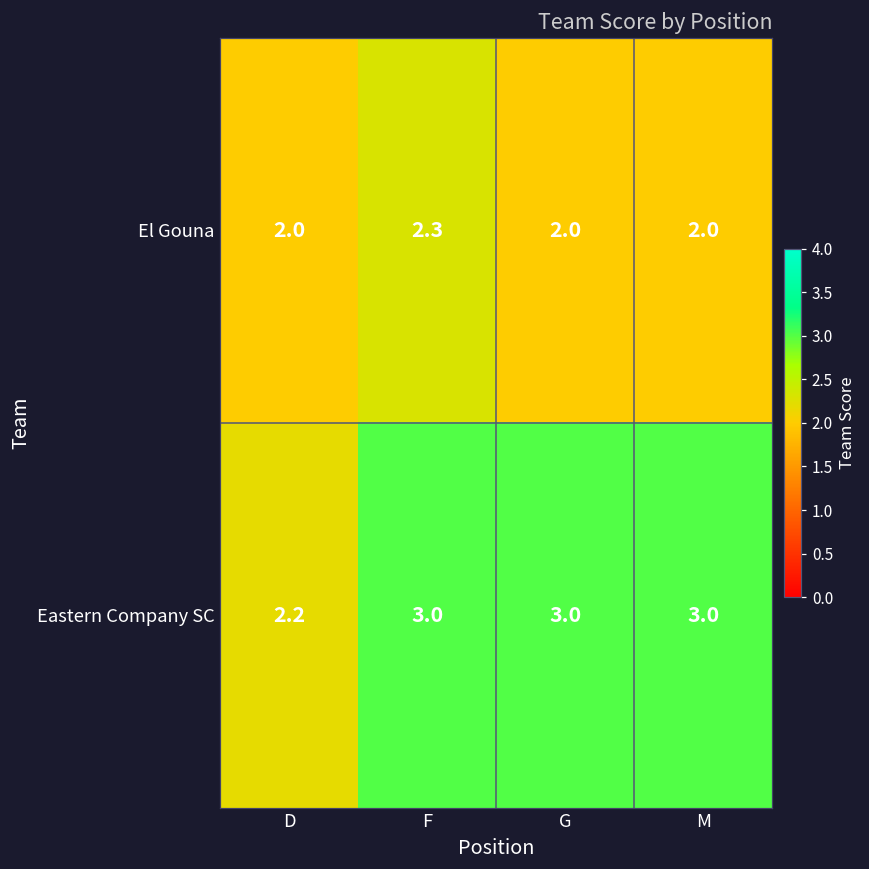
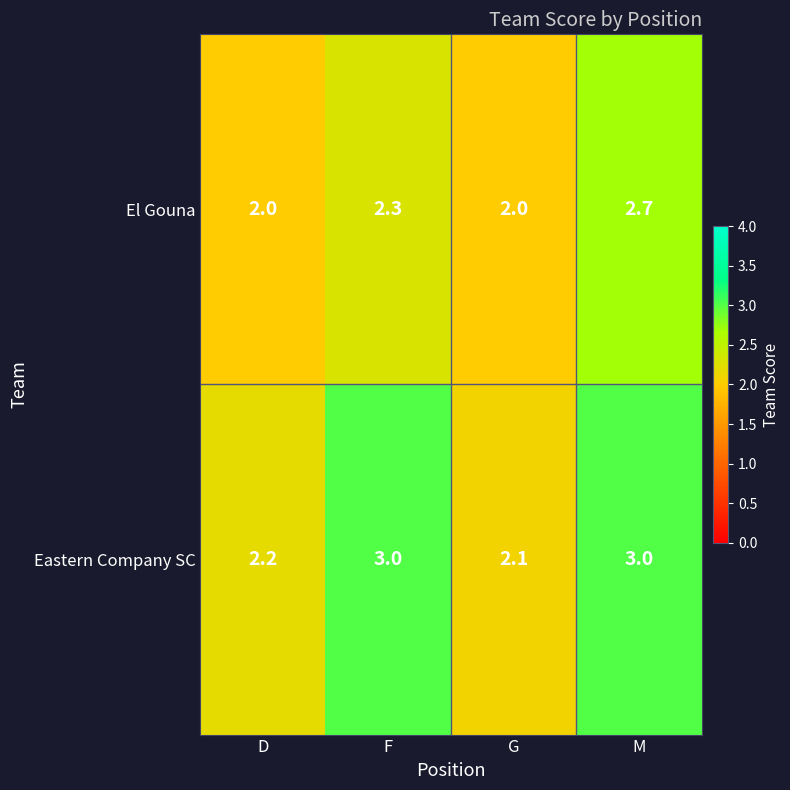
  {
    "El Gouna": {
      "D": 2.0,
      "F": 2.3,
      "G": 2.0,
-     "M": 2.0
+     "M": 2.7
    },
    "Eastern Company SC": {
      "D": 2.2,
      "F": 3.0,
-     "G": 3.0,
+     "G": 2.1,
      "M": 3.0
    }
  }
